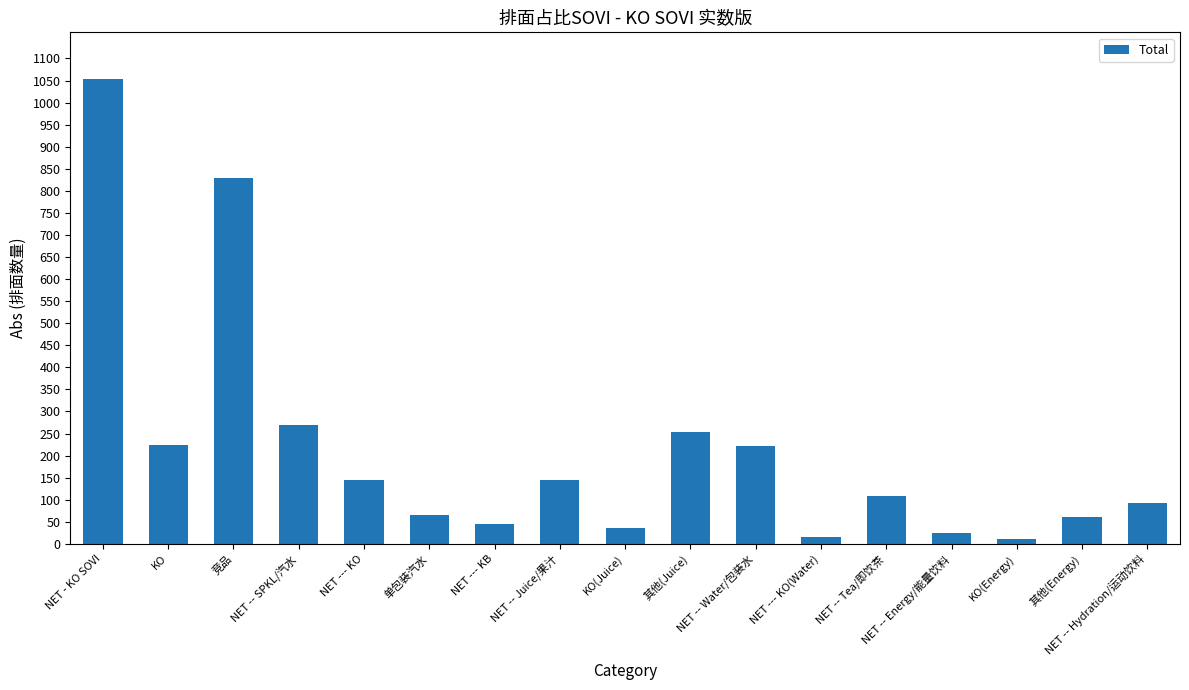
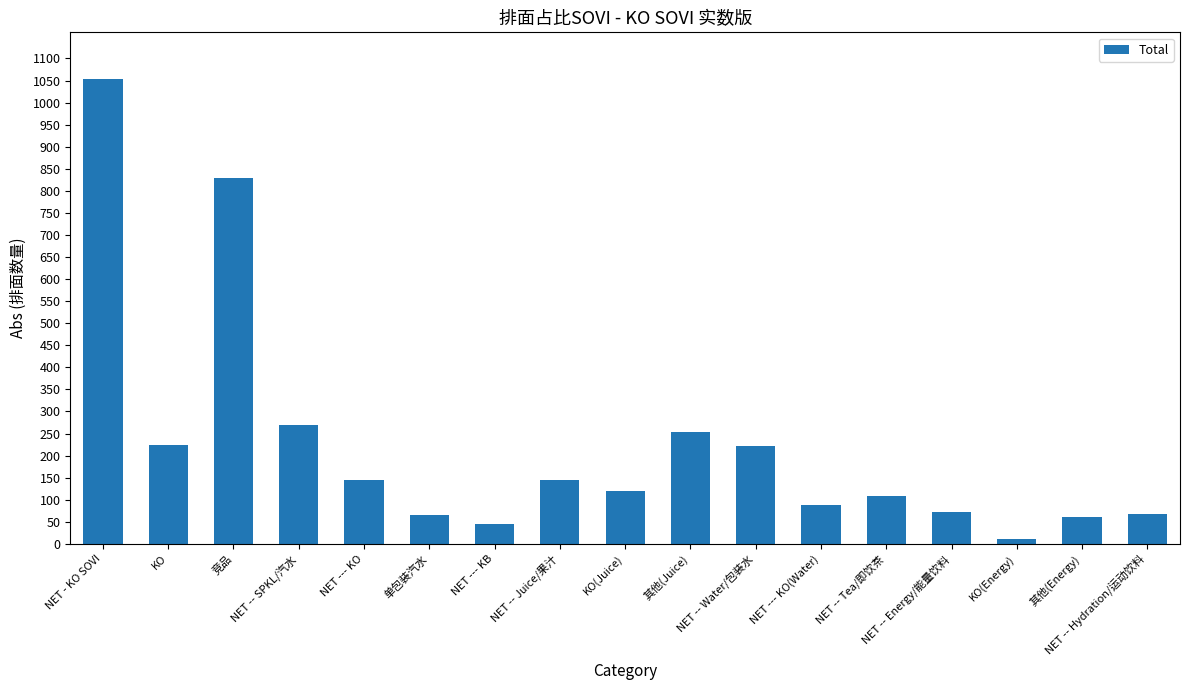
  {
    "NET - KO SOVI": 1050,
    "KO": 220,
    "竞品": 830,
    "NET -- SPKL/汽水": 270,
    "NET --- KO": 140,
    "单包装汽水": 70,
    "NET --- KB": 40,
    "NET -- Juice/果汁": 140,
-   "KO(Juice)": 40,
+   "KO(Juice)": 120,
    "其他(Juice)": 250,
    "NET -- Water/包装水": 220,
-   "NET --- KO(Water)": 20,
+   "NET --- KO(Water)": 90,
    "NET -- Tea/即饮茶": 110,
-   "NET -- Energy/能量饮料": 20,
+   "NET -- Energy/能量饮料": 70,
    "KO(Energy)": 10,
    "其他(Energy)": 60,
-   "NET -- Hydration/运动饮料": 90
+   "NET -- Hydration/运动饮料": 70
  }
